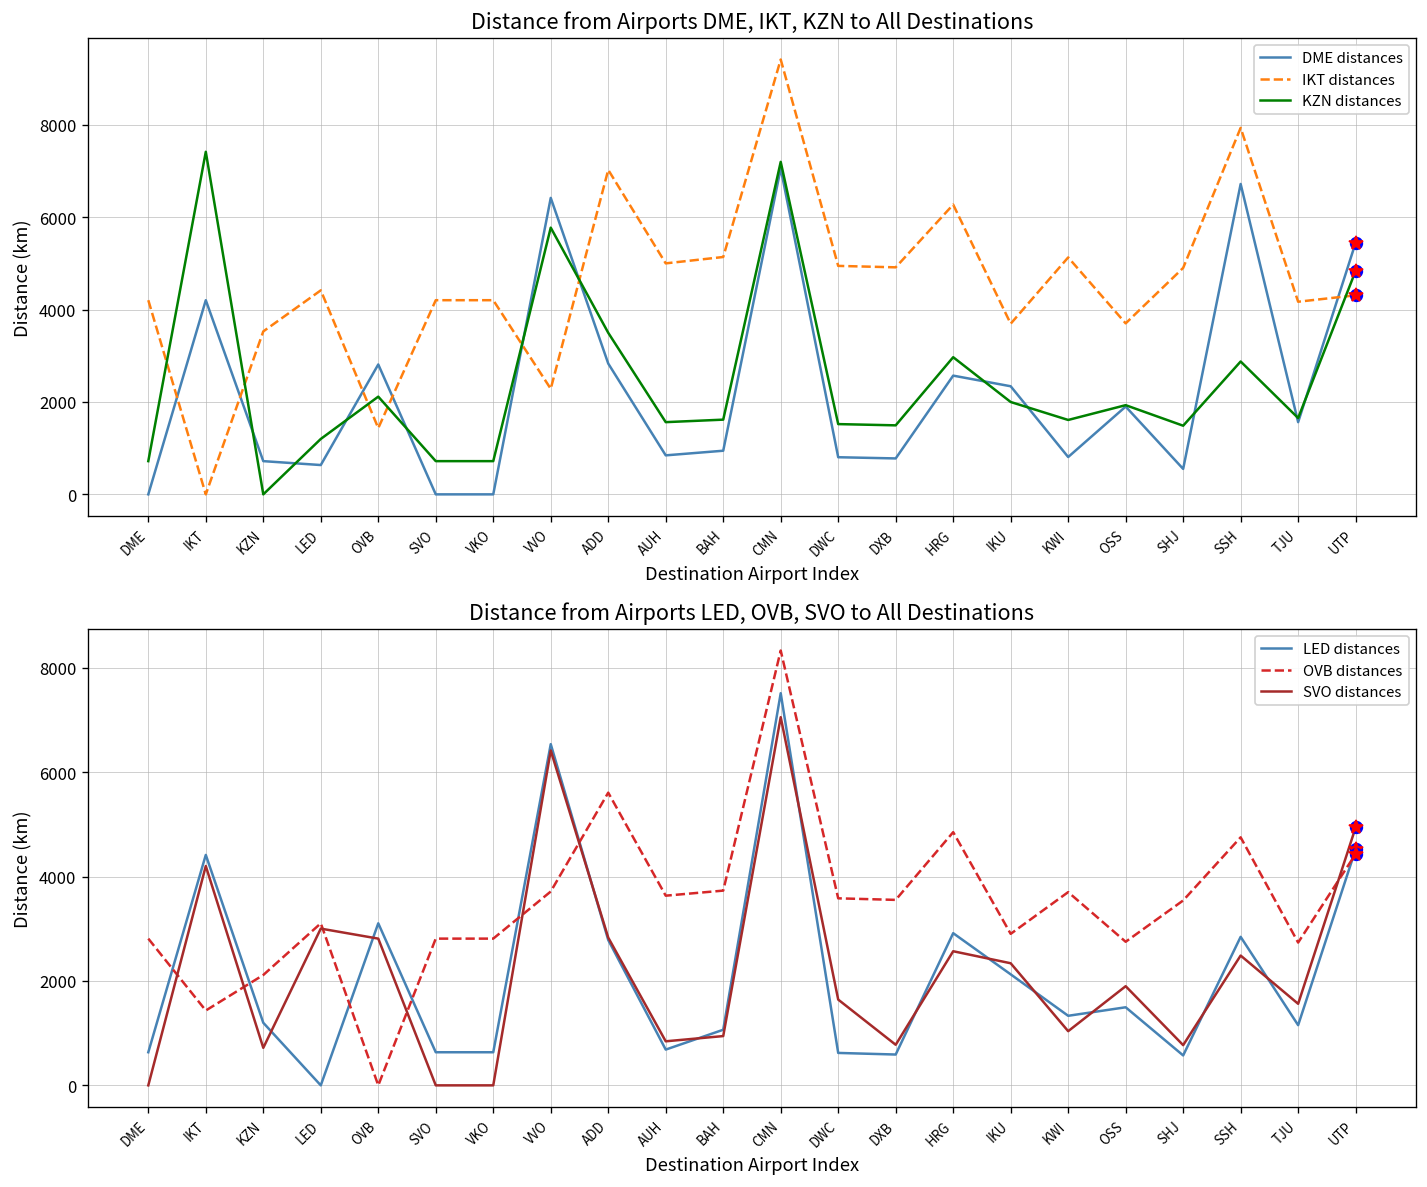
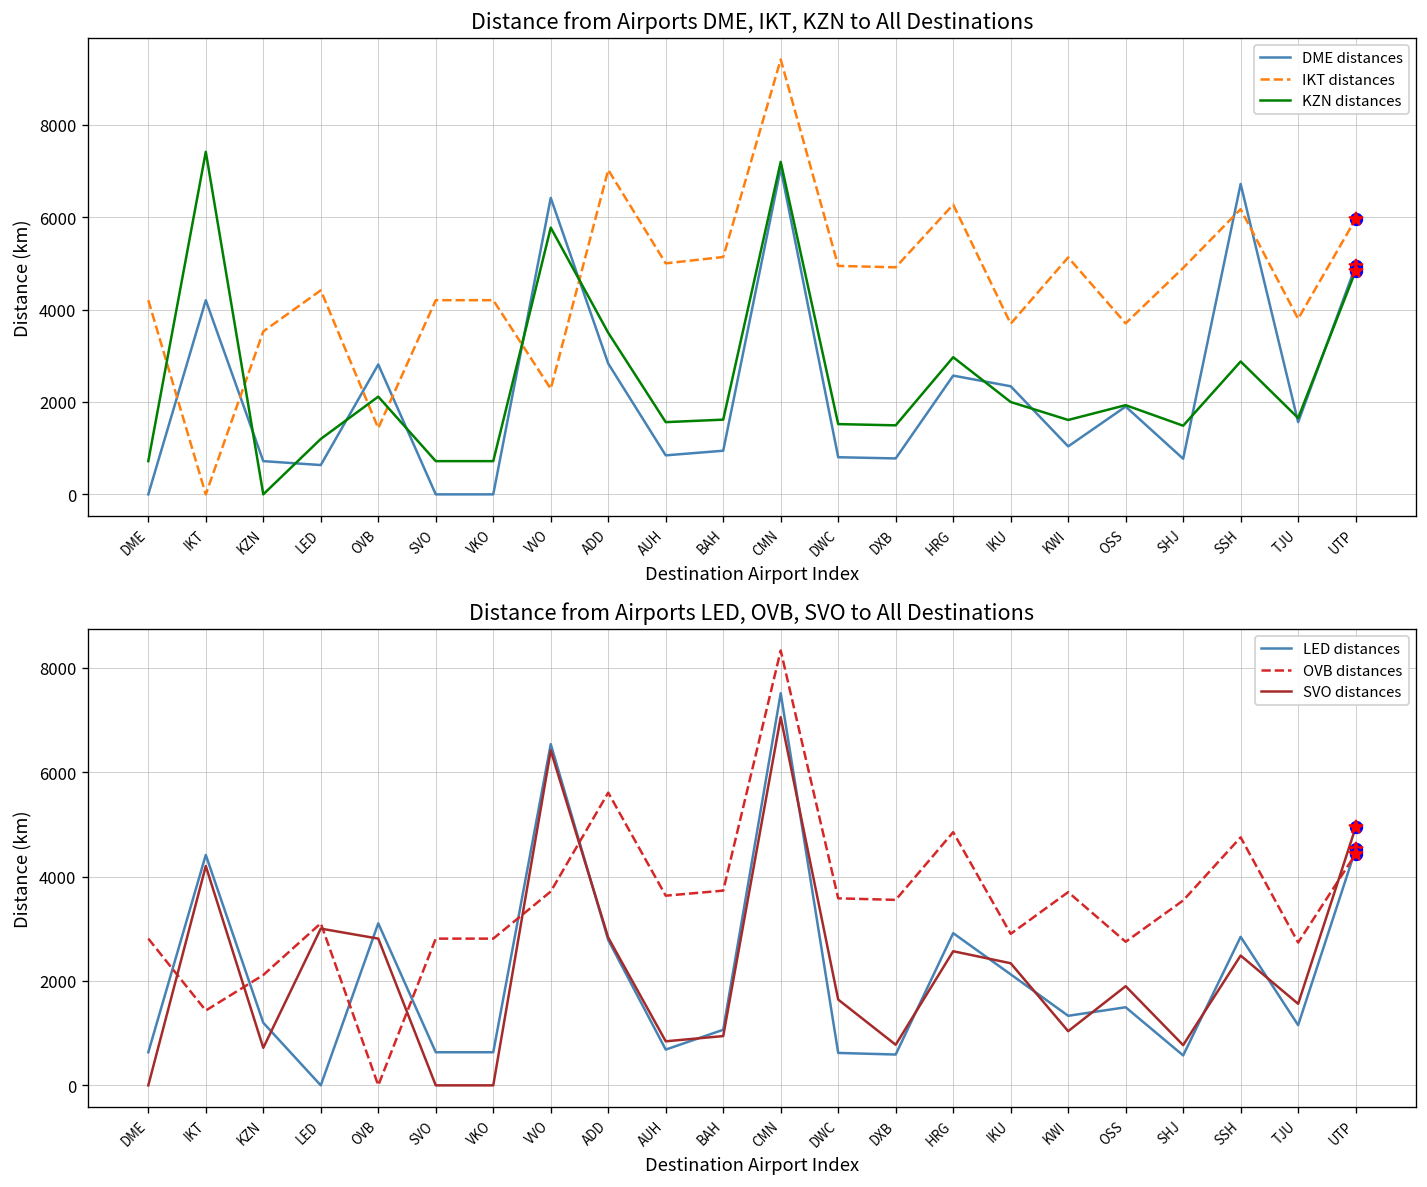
  {
    "Distance from Airports DME, IKT, KZN to All Destinations": {
      "DME distances": {
        "DME": 0,
        "IKT": 4200,
        "KZN": 700,
        "LED": 600,
        "OVB": 2800,
        "SVO": 0,
        "VKO": 0,
        "VVO": 6400,
        "ADD": 2800,
        "AUH": 800,
        "BAH": 900,
        "CMN": 7100,
        "DWC": 800,
        "DXB": 800,
        "HRG": 2600,
        "IKU": 2300,
-       "KWI": 800,
-       "SHJ": 600,
+       "KWI": 1000,
+       "SHJ": 800,
        "SSH": 6700,
        "TJU": 1600,
-       "UTP": 5400
+       "UTP": 4900
      },
      "IKT distances": {
        "DME": 4200,
        "IKT": 0,
        "KZN": 3500,
        "LED": 4400,
        "OVB": 1400,
        "SVO": 4200,
        "VKO": 4200,
        "VVO": 2300,
        "ADD": 7000,
        "AUH": 5000,
        "BAH": 5100,
        "CMN": 9400,
        "DWC": 4900,
        "DXB": 4900,
        "HRG": 6300,
        "IKU": 3700,
        "KWI": 5100,
        "OSS": 3700,
        "SHJ": 4900,
-       "SSH": 7900,
-       "TJU": 4200,
-       "UTP": 4300
+       "SSH": 6200,
+       "TJU": 3800,
+       "UTP": 6000
      },
      "KZN distances": {
        "DME": 700,
        "IKT": 7400,
        "KZN": 0,
        "LED": 1200,
        "OVB": 2100,
        "SVO": 700,
        "VKO": 700,
        "VVO": 5800,
        "ADD": 3500,
        "AUH": 1600,
        "BAH": 1600,
        "CMN": 7200,
        "DWC": 1500,
        "DXB": 1500,
        "HRG": 3000,
        "IKU": 2000,
        "KWI": 1600,
        "SHJ": 1500,
        "SSH": 2900,
        "TJU": 1700
      }
    },
    "Distance from Airports LED, OVB, SVO to All Destinations": {
      "LED distances": {
        "DME": 600,
        "IKT": 4400,
        "KZN": 1200,
        "LED": 0,
        "OVB": 3100,
        "SVO": 600,
        "VKO": 600,
        "VVO": 6500,
        "AUH": 700,
        "BAH": 1100,
        "CMN": 7500,
        "DWC": 600,
        "DXB": 600,
        "HRG": 2900,
        "IKU": 2100,
        "KWI": 1300,
        "OSS": 1500,
        "SHJ": 600,
        "SSH": 2800,
        "TJU": 1200
      }
    }
  }
